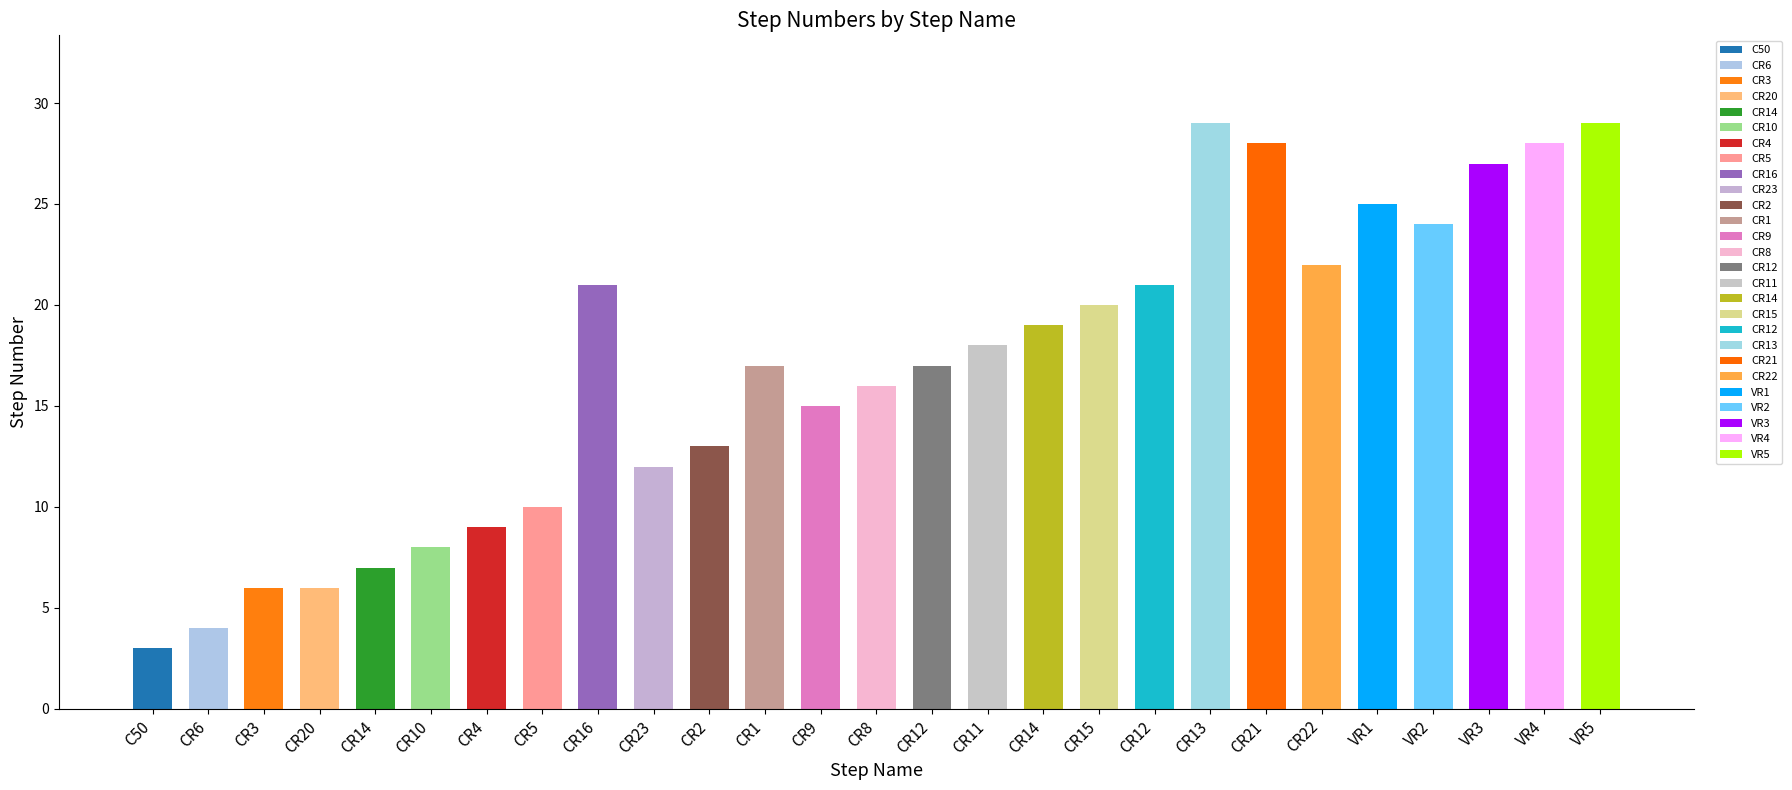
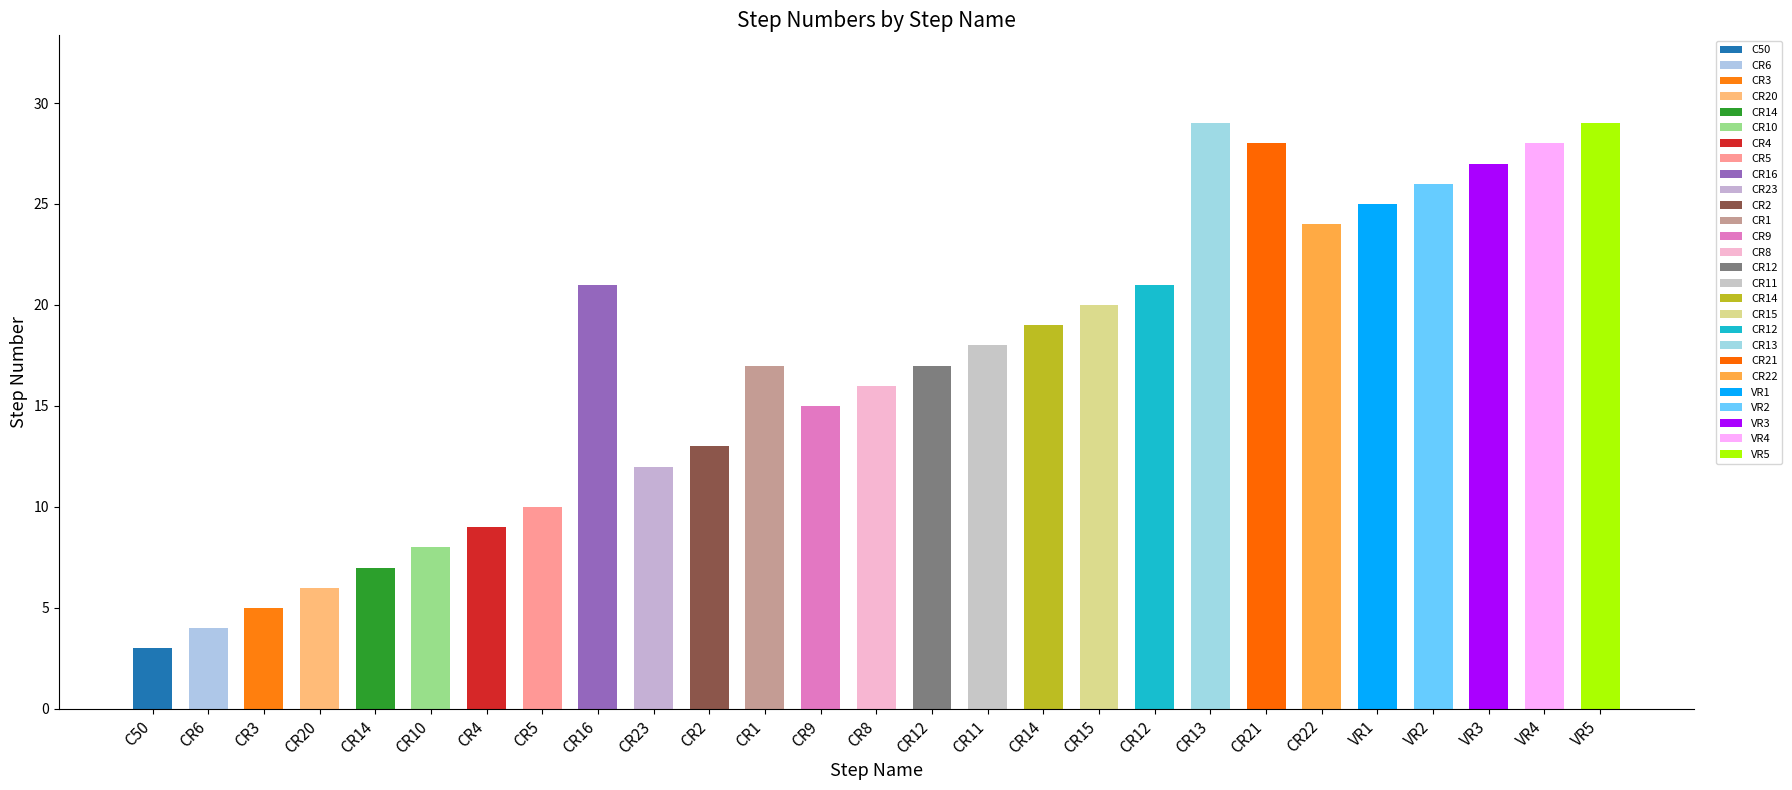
  {
    "C50": 3,
    "CR6": 4,
-   "CR3": 6,
+   "CR3": 5,
    "CR20": 6,
    "CR10": 8,
    "CR4": 9,
    "CR5": 10,
    "CR16": 21,
    "CR23": 12,
    "CR2": 13,
    "CR1": 17,
    "CR9": 15,
    "CR8": 16,
    "CR11": 18,
    "CR15": 20,
    "CR13": 29,
    "CR21": 28,
-   "CR22": 22,
+   "CR22": 24,
    "VR1": 25,
-   "VR2": 24,
+   "VR2": 26,
    "VR3": 27,
    "VR4": 28,
    "VR5": 29
  }
